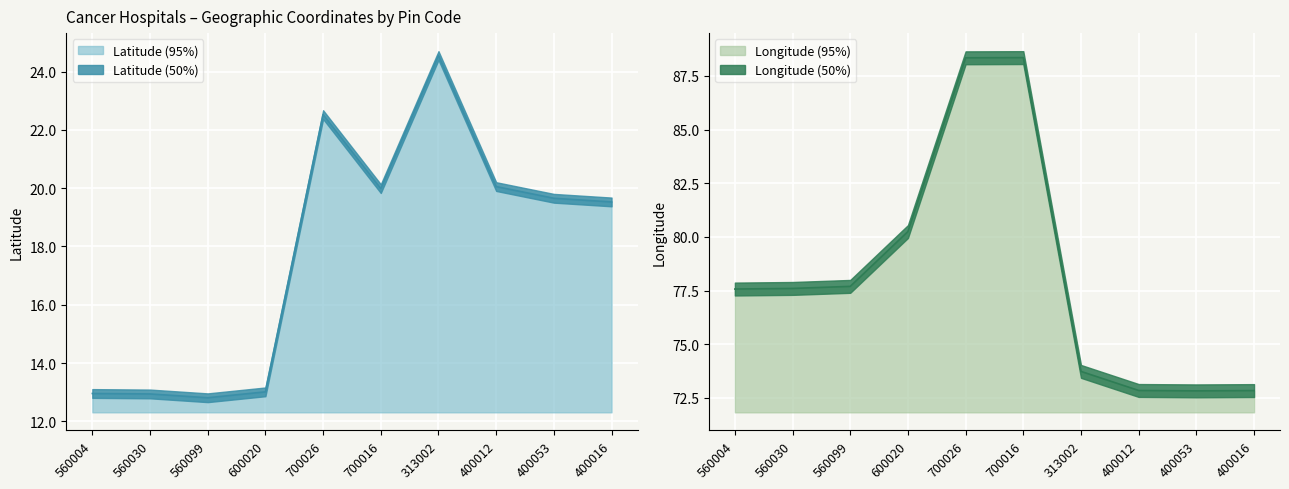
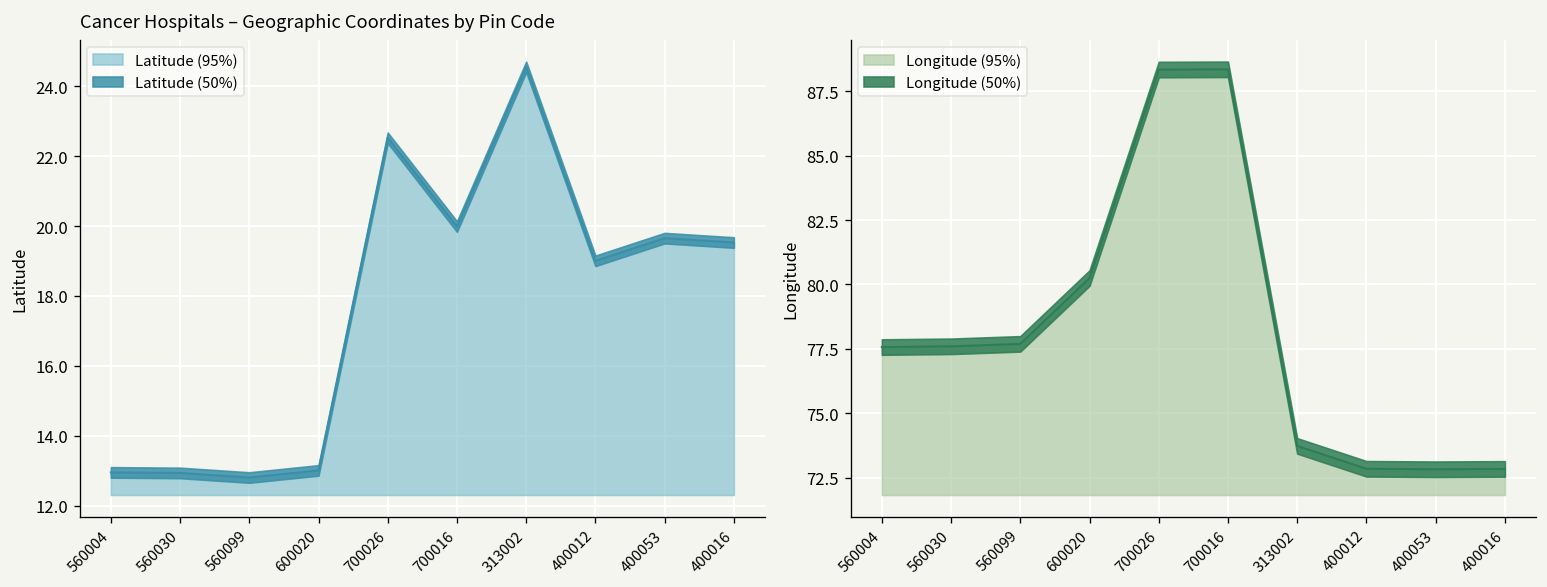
  {
    "Cancer Hospitals – Geographic Coordinates by Pin Code": {
      "Latitude (95%)": {
        "560004": 13.0,
        "560030": 12.9,
        "560099": 12.8,
        "600020": 13.0,
        "700026": 22.5,
        "700016": 20.0,
        "313002": 24.6,
-       "400012": 20.1,
+       "400012": 19.0,
        "400053": 19.7,
        "400016": 19.5
      }
    }
  }
